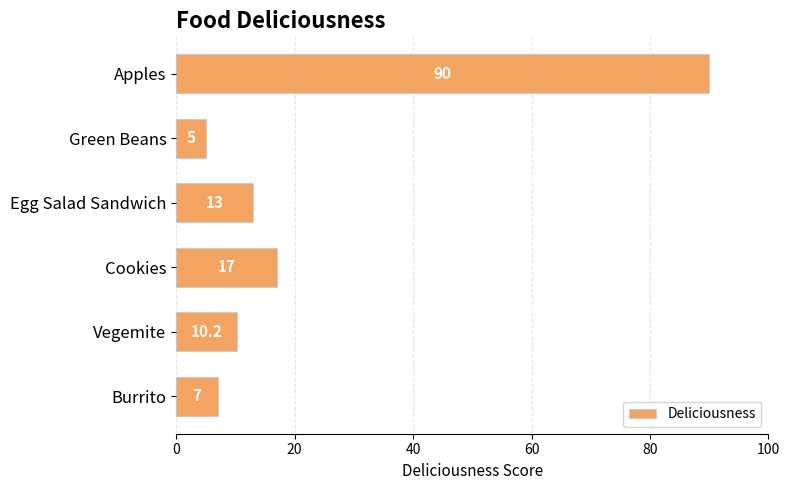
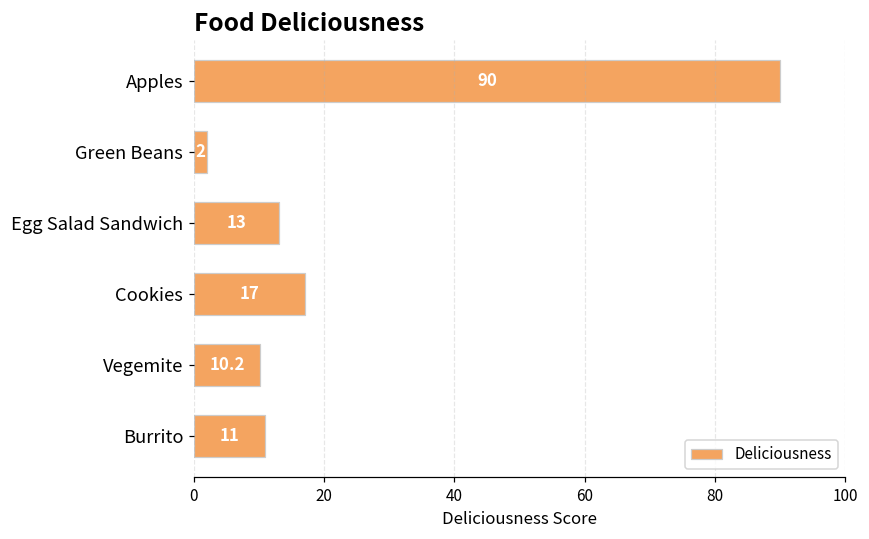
  {
    "Apples": 90,
-   "Green Beans": 5,
+   "Green Beans": 2,
    "Egg Salad Sandwich": 13,
    "Cookies": 17,
    "Vegemite": 10.2,
-   "Burrito": 7
+   "Burrito": 11
  }
